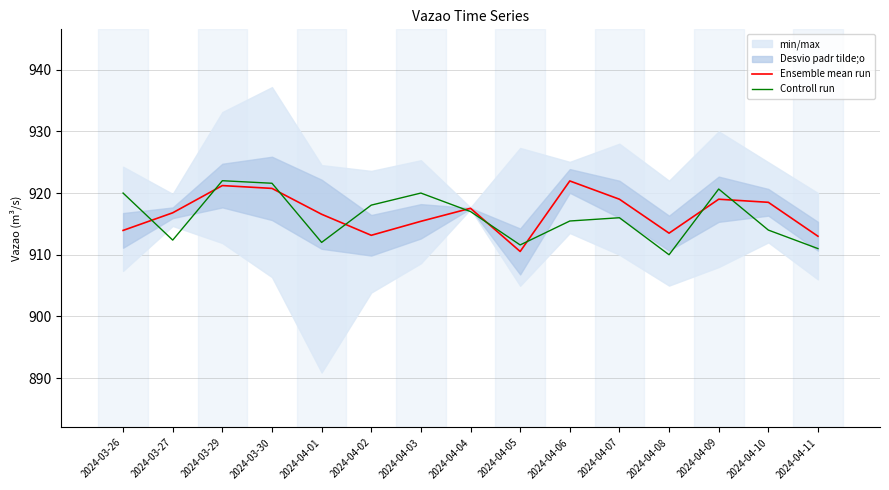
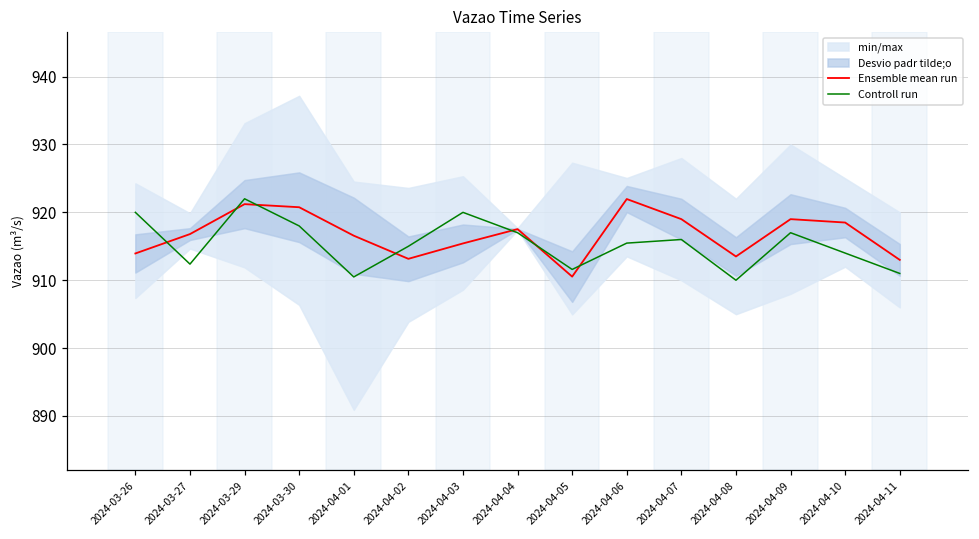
  {
    "Ensemble mean run": {
      "2024-03-26": 914,
      "2024-03-27": 917,
      "2024-03-29": 921,
      "2024-03-30": 921,
      "2024-04-01": 917,
      "2024-04-02": 913,
      "2024-04-03": 915,
      "2024-04-05": 911,
      "2024-04-06": 922,
      "2024-04-07": 919,
      "2024-04-08": 914,
      "2024-04-09": 919,
      "2024-04-10": 919,
      "2024-04-11": 913
    },
    "Controll run": {
      "2024-03-26": 920,
      "2024-03-27": 912,
      "2024-03-29": 922,
-     "2024-03-30": 922,
-     "2024-04-01": 912,
-     "2024-04-02": 918,
+     "2024-03-30": 918,
+     "2024-04-01": 910,
+     "2024-04-02": 915,
      "2024-04-03": 920,
      "2024-04-04": 917,
      "2024-04-05": 912,
      "2024-04-06": 915,
      "2024-04-07": 916,
      "2024-04-08": 910,
-     "2024-04-09": 921,
+     "2024-04-09": 917,
      "2024-04-10": 914,
      "2024-04-11": 911
    }
  }
